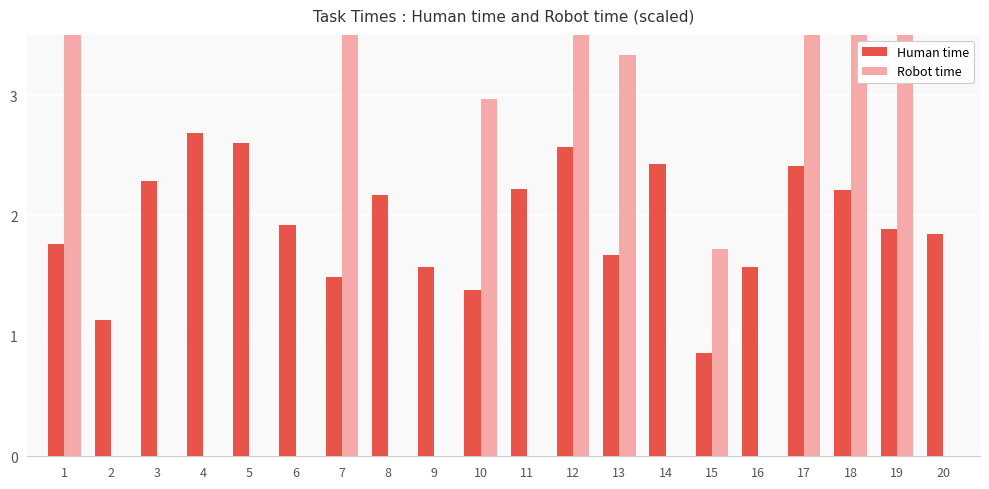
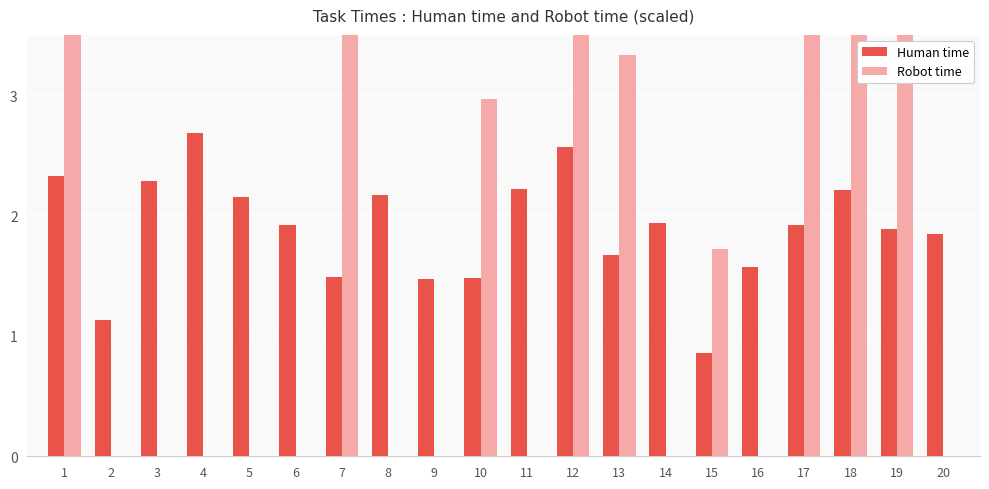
  {
    "Human time": {
-     "1": 1.76,
+     "1": 2.33,
      "2": 1.14,
      "3": 2.28,
      "4": 2.69,
-     "5": 2.60,
+     "5": 2.16,
      "6": 1.92,
      "7": 1.49,
      "8": 2.17,
-     "9": 1.58,
-     "10": 1.38,
+     "9": 1.48,
+     "10": 1.48,
      "11": 2.22,
      "12": 2.57,
      "13": 1.67,
-     "14": 2.42,
+     "14": 1.94,
      "15": 0.86,
      "16": 1.57,
-     "17": 2.41,
+     "17": 1.92,
      "18": 2.21,
      "19": 1.89,
      "20": 1.85
    },
    "Robot time": {
      "2": 0.00,
      "3": 0.00,
      "4": 0.00,
      "5": 0.00,
      "6": 0.00,
      "8": 0.00,
      "9": 0.00,
      "10": 2.97,
      "11": 0.00,
      "13": 3.34,
      "14": 0.00,
      "15": 1.72,
      "16": 0.00,
      "20": 0.00
    }
  }
